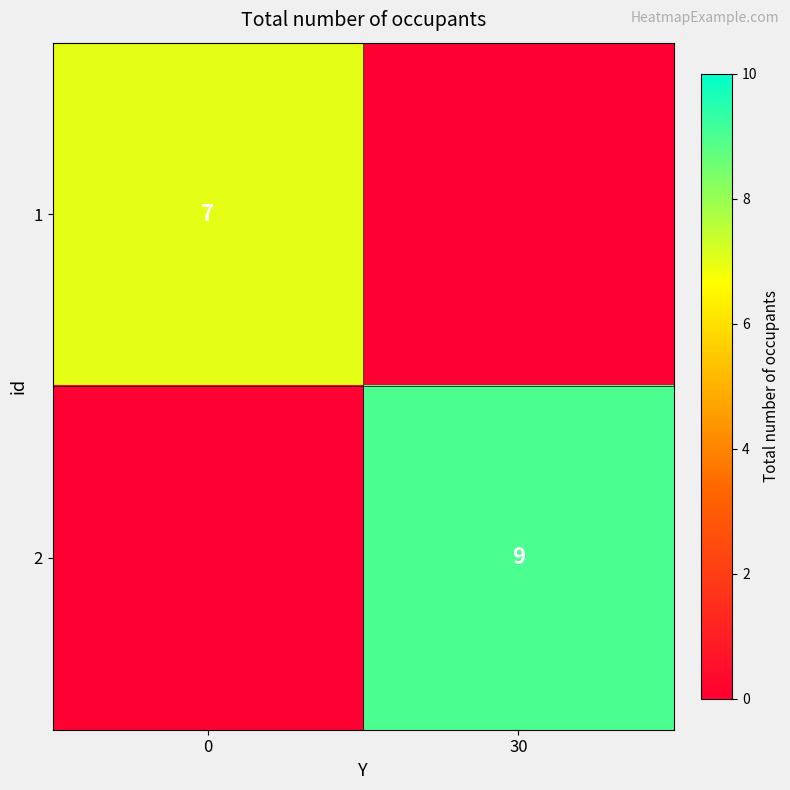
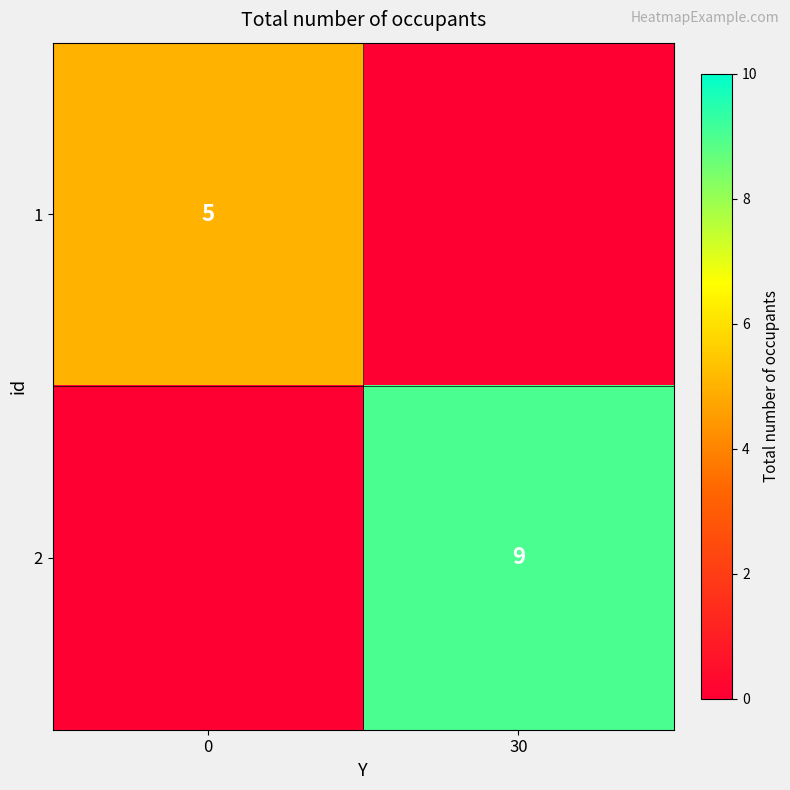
  {
    "1": {
-     "0": 7
+     "0": 5
    },
    "2": {
      "30": 9
    }
  }
